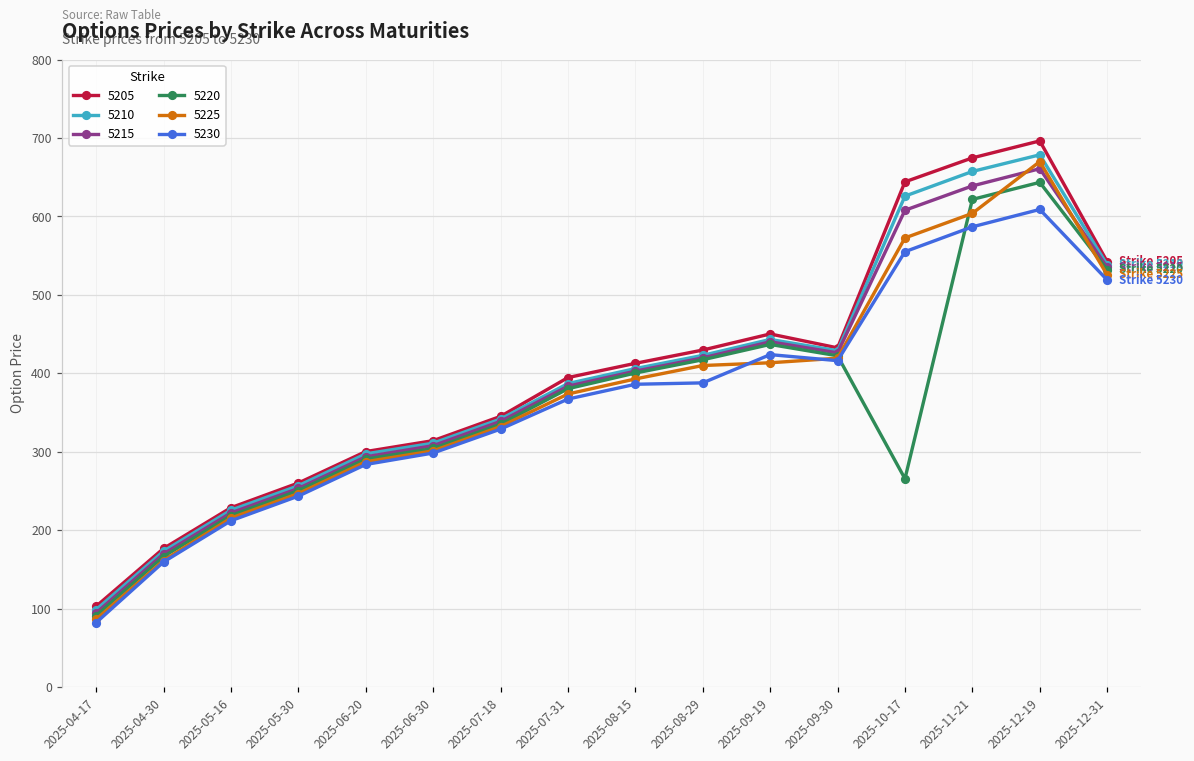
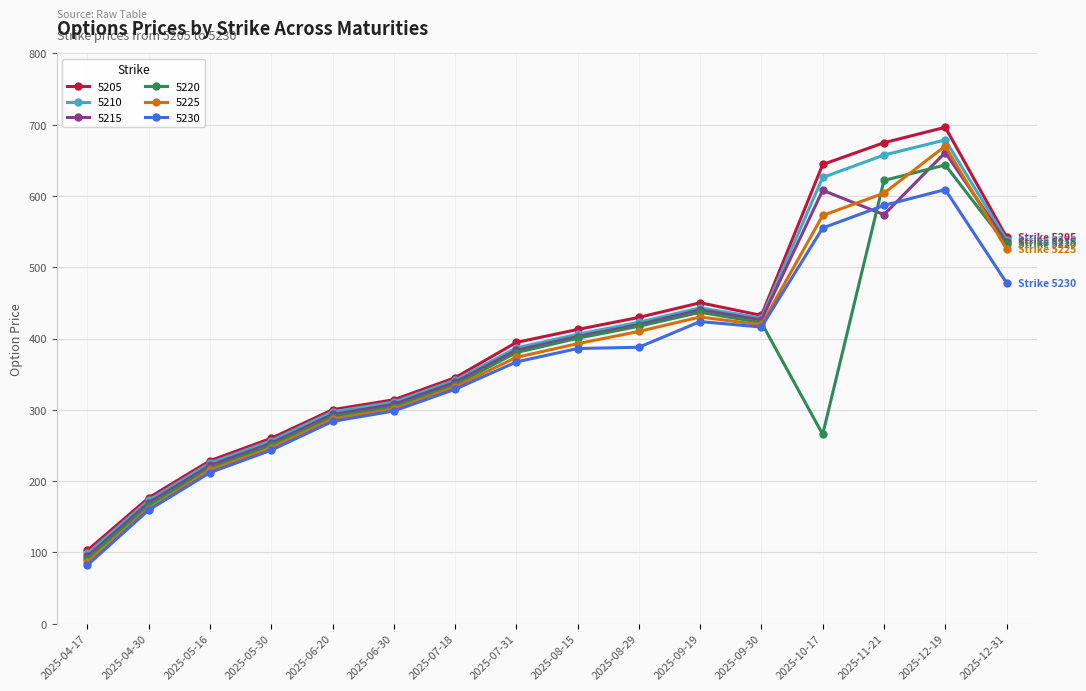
  {
    "5205": {
      "2025-04-17": 100,
      "2025-07-31": 390,
      "2025-08-15": 410,
      "2025-08-29": 430,
      "2025-09-19": 450,
      "2025-09-30": 430,
      "2025-10-17": 640,
      "2025-11-21": 670,
      "2025-12-19": 700
    },
    "5210": {
      "2025-04-17": 100,
      "2025-10-17": 630,
      "2025-11-21": 660,
      "2025-12-19": 680
    },
    "5215": {
      "2025-10-17": 610,
-     "2025-11-21": 640,
+     "2025-11-21": 570,
      "2025-12-19": 660
    },
    "5220": {
      "2025-10-17": 270,
      "2025-11-21": 620,
      "2025-12-19": 640
    },
    "5225": {
      "2025-04-17": 90,
      "2025-07-31": 370,
      "2025-08-15": 390,
      "2025-08-29": 410,
-     "2025-09-19": 410,
+     "2025-09-19": 430,
      "2025-10-17": 570,
      "2025-11-21": 600,
      "2025-12-19": 670
    },
    "5230": {
      "2025-04-17": 80,
      "2025-07-31": 370,
      "2025-08-15": 390,
      "2025-08-29": 390,
      "2025-09-19": 420,
      "2025-10-17": 560,
      "2025-11-21": 590,
      "2025-12-19": 610,
-     "2025-12-31": 520
+     "2025-12-31": 480
    }
  }
